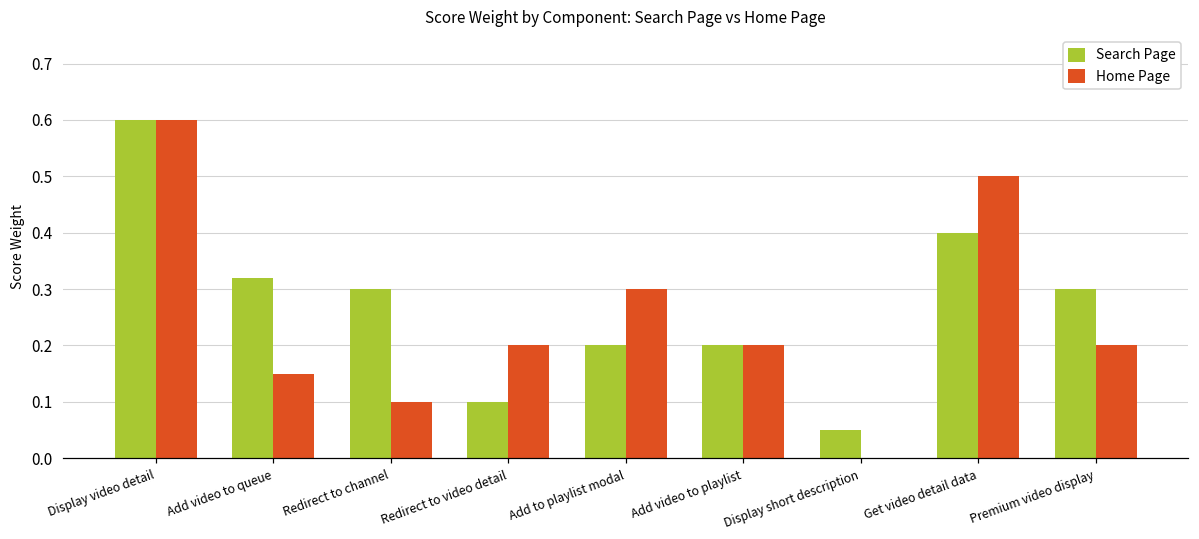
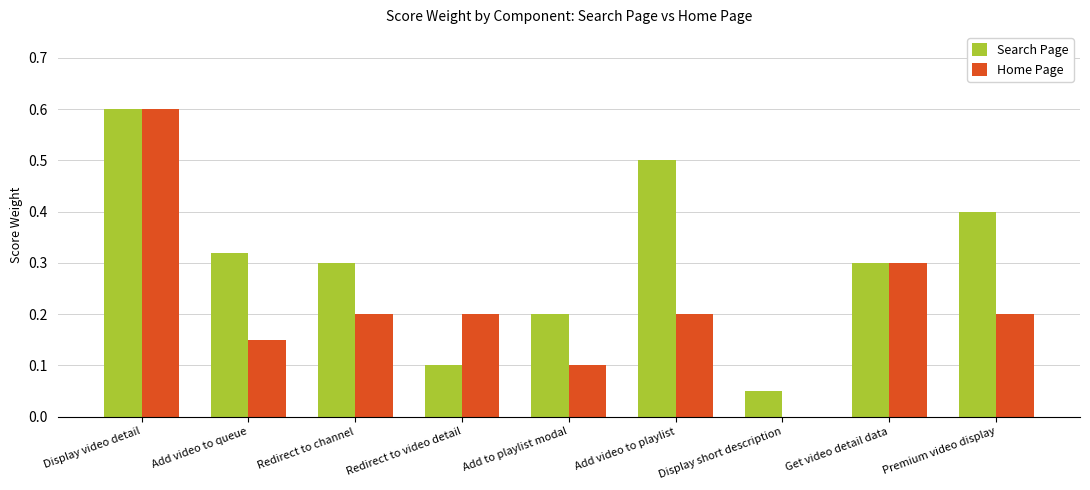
  {
    "Search Page": {
      "Display video detail": 0.6,
      "Add video to queue": 0.32,
      "Redirect to channel": 0.3,
      "Redirect to video detail": 0.1,
      "Add to playlist modal": 0.2,
-     "Add video to playlist": 0.2,
+     "Add video to playlist": 0.5,
      "Display short description": 0.05,
-     "Get video detail data": 0.4,
-     "Premium video display": 0.3
+     "Get video detail data": 0.3,
+     "Premium video display": 0.4
    },
    "Home Page": {
      "Display video detail": 0.6,
      "Add video to queue": 0.15,
-     "Redirect to channel": 0.1,
+     "Redirect to channel": 0.2,
      "Redirect to video detail": 0.2,
-     "Add to playlist modal": 0.3,
+     "Add to playlist modal": 0.1,
      "Add video to playlist": 0.2,
      "Display short description": 0.0,
-     "Get video detail data": 0.5,
+     "Get video detail data": 0.3,
      "Premium video display": 0.2
    }
  }
